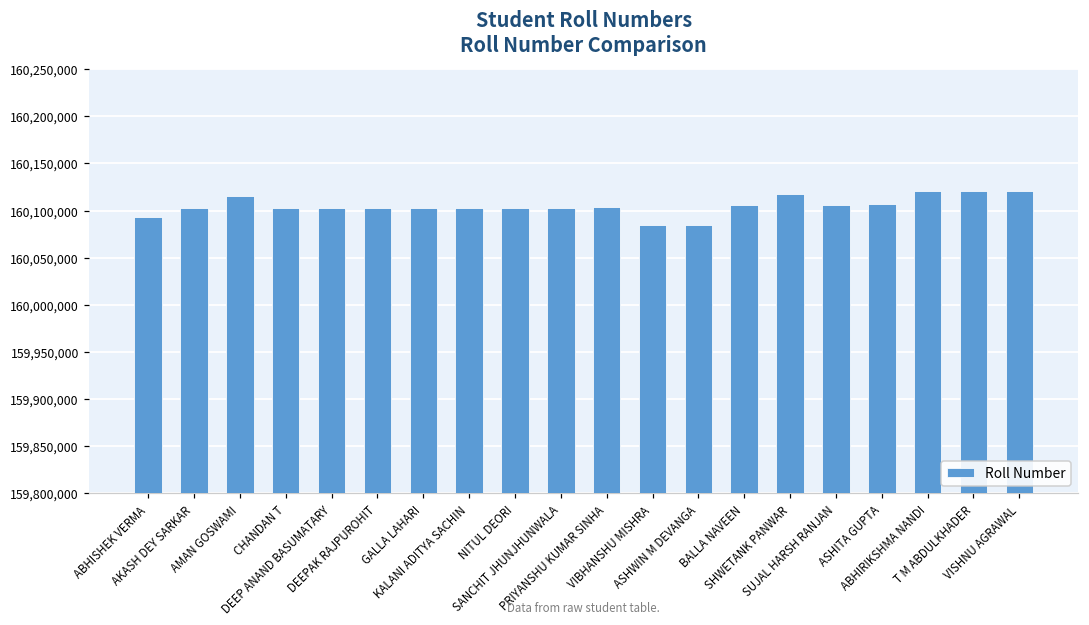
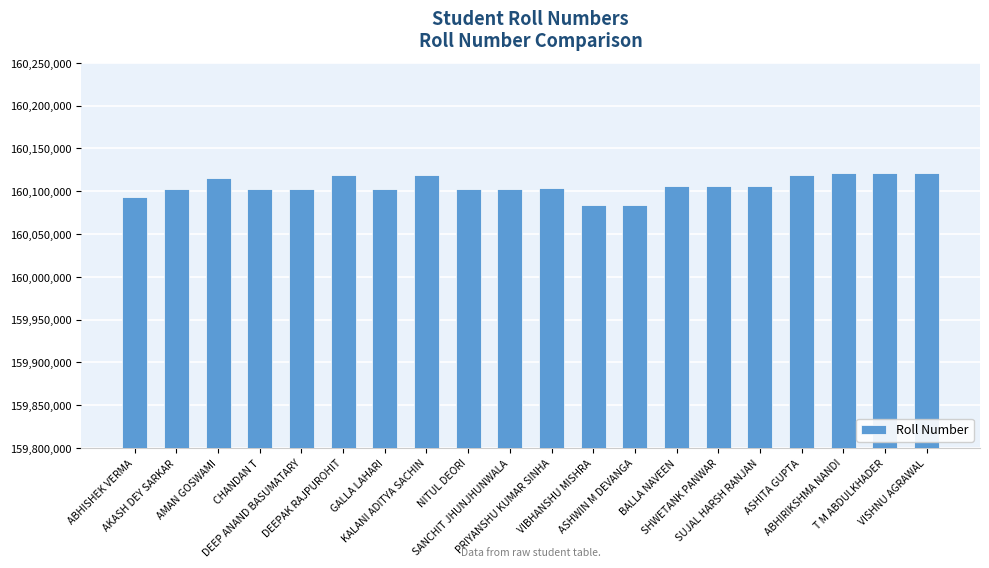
  {
    "ABHISHEK VERMA": "160,090,000",
    "AKASH DEY SARKAR": "160,100,000",
    "AMAN GOSWAMI": "160,110,000",
    "CHANDAN T": "160,100,000",
    "DEEP ANAND BASUMATARY": "160,100,000",
-   "DEEPAK RAJPUROHIT": "160,100,000",
+   "DEEPAK RAJPUROHIT": "160,120,000",
    "GALLA LAHARI": "160,100,000",
-   "KALANI ADITYA SACHIN": "160,100,000",
+   "KALANI ADITYA SACHIN": "160,120,000",
    "NITUL DEORI": "160,100,000",
    "SANCHIT JHUNJHUNWALA": "160,100,000",
    "PRIYANSHU KUMAR SINHA": "160,100,000",
    "VIBHANSHU MISHRA": "160,080,000",
    "ASHWIN M DEVANGA": "160,080,000",
    "BALLA NAVEEN": "160,110,000",
-   "SHWETANK PANWAR": "160,120,000",
+   "SHWETANK PANWAR": "160,110,000",
    "SUJAL HARSH RANJAN": "160,110,000",
-   "ASHITA GUPTA": "160,110,000",
+   "ASHITA GUPTA": "160,120,000",
    "ABHIRIKSHMA NANDI": "160,120,000",
    "T M ABDULKHADER": "160,120,000",
    "VISHNU AGRAWAL": "160,120,000"
  }
